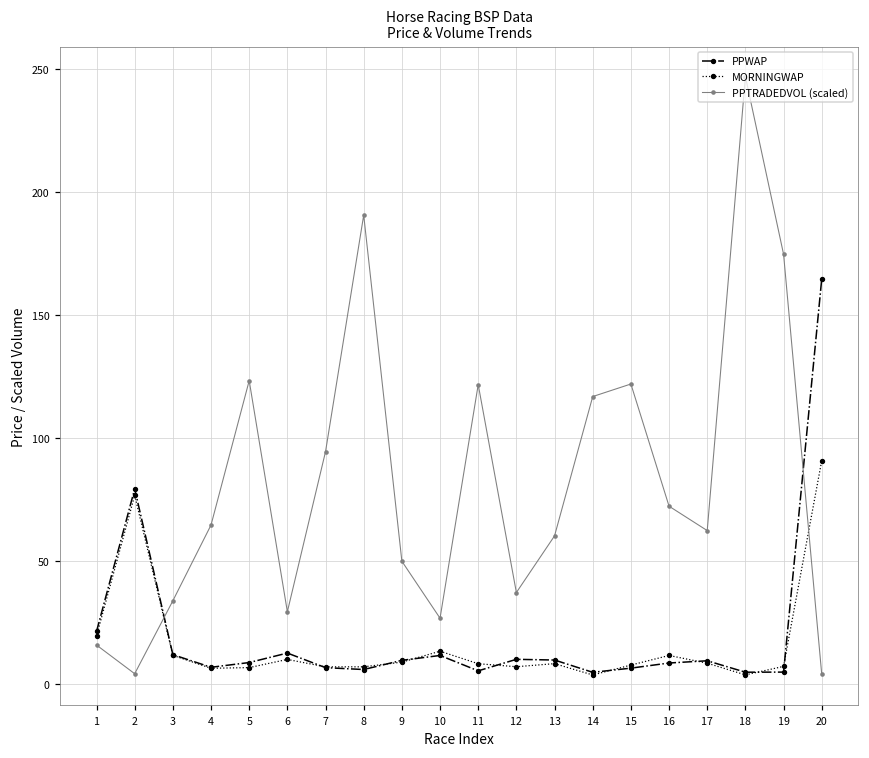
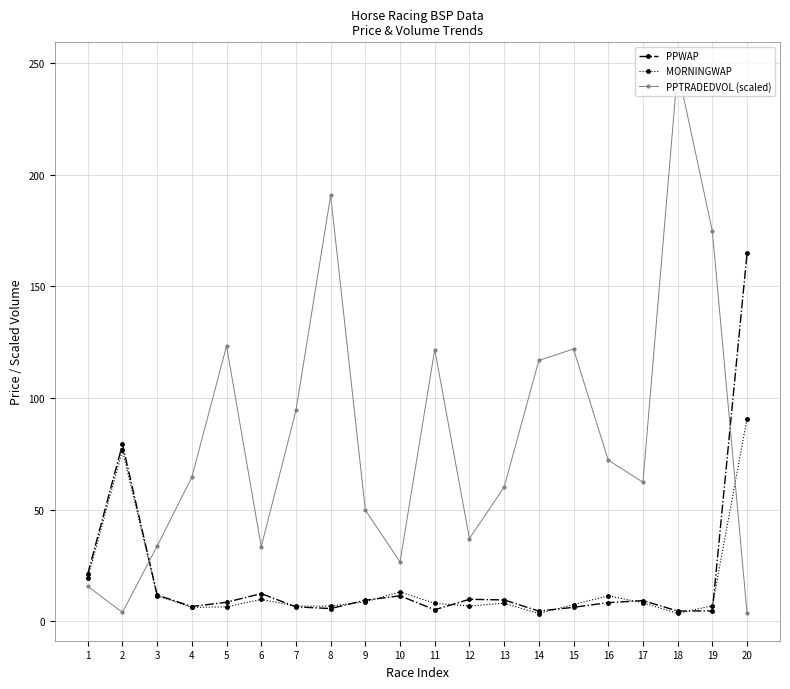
  {
    "PPTRADEDVOL (scaled)": {
      "1": 16,
      "2": 4,
      "3": 34,
      "4": 65,
      "5": 123,
-     "6": 29,
+     "6": 33,
      "7": 94,
      "8": 191,
      "9": 50,
      "10": 27,
      "11": 122,
      "12": 37,
      "13": 60,
      "14": 117,
      "15": 122,
      "16": 72,
      "17": 62,
      "19": 175,
      "20": 4
    }
  }
